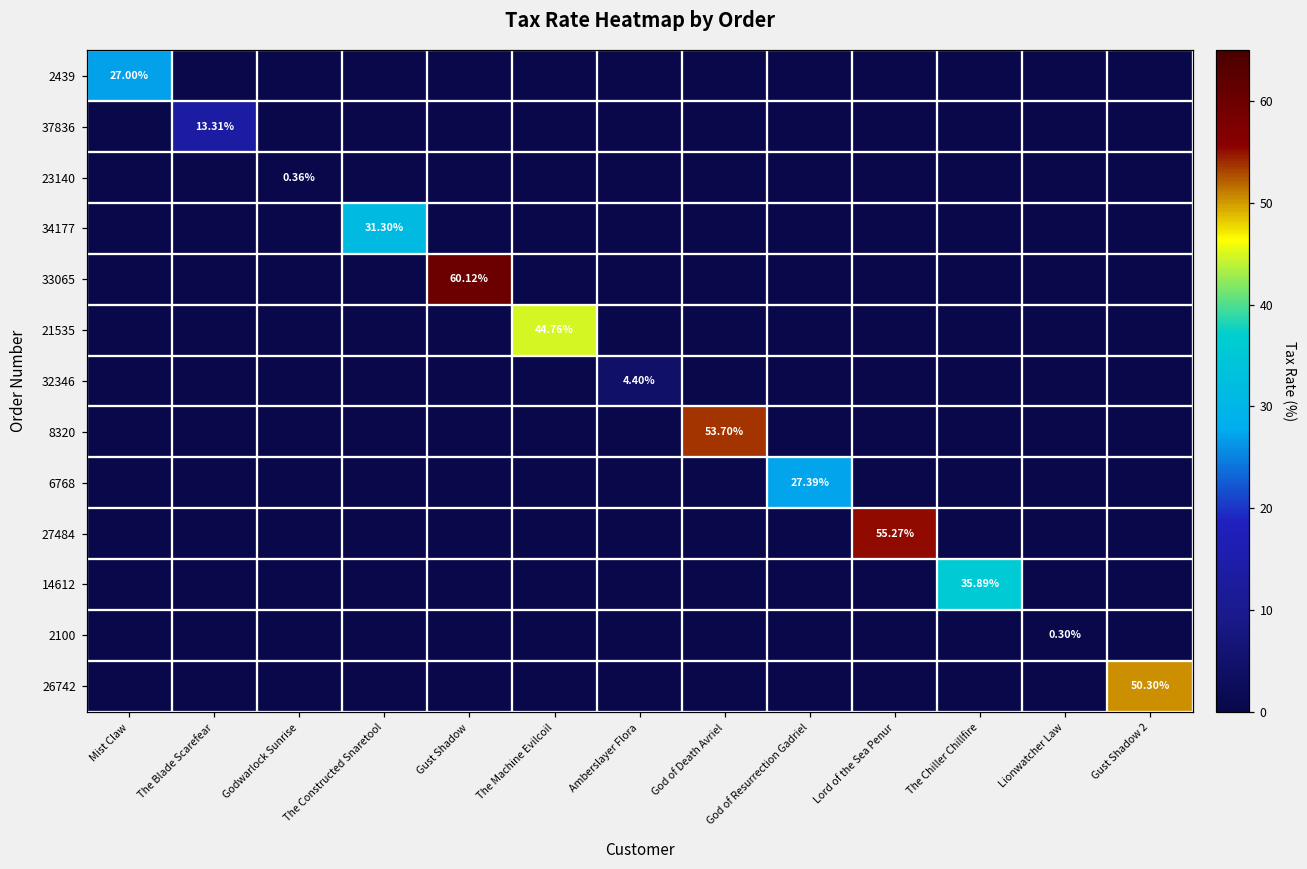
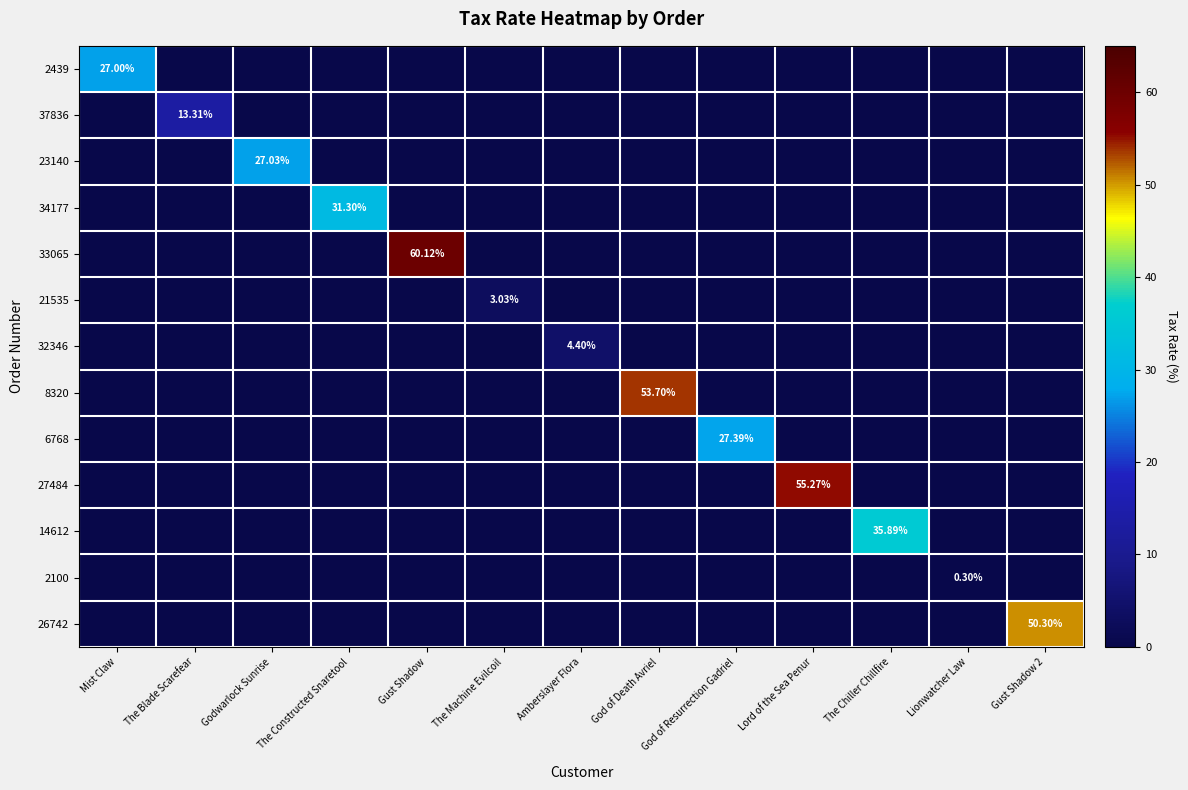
  {
    "2439": {
      "Mist Claw": "27.00%"
    },
    "37836": {
      "The Blade Scarefear": "13.31%"
    },
    "23140": {
-     "Godwarlock Sunrise": "0.36%"
+     "Godwarlock Sunrise": "27.03%"
    },
    "34177": {
      "The Constructed Snaretool": "31.30%"
    },
    "33065": {
      "Gust Shadow": "60.12%"
    },
    "21535": {
-     "The Machine Evilcoil": "44.76%"
+     "The Machine Evilcoil": "3.03%"
    },
    "32346": {
      "Amberslayer Flora": "4.40%"
    },
    "8320": {
      "God of Death Avriel": "53.70%"
    },
    "6768": {
      "God of Resurrection Gadriel": "27.39%"
    },
    "27484": {
      "Lord of the Sea Penur": "55.27%"
    },
    "14612": {
      "The Chiller Chillfire": "35.89%"
    },
    "2100": {
      "Lionwatcher Law": "0.30%"
    },
    "26742": {
      "Gust Shadow 2": "50.30%"
    }
  }
